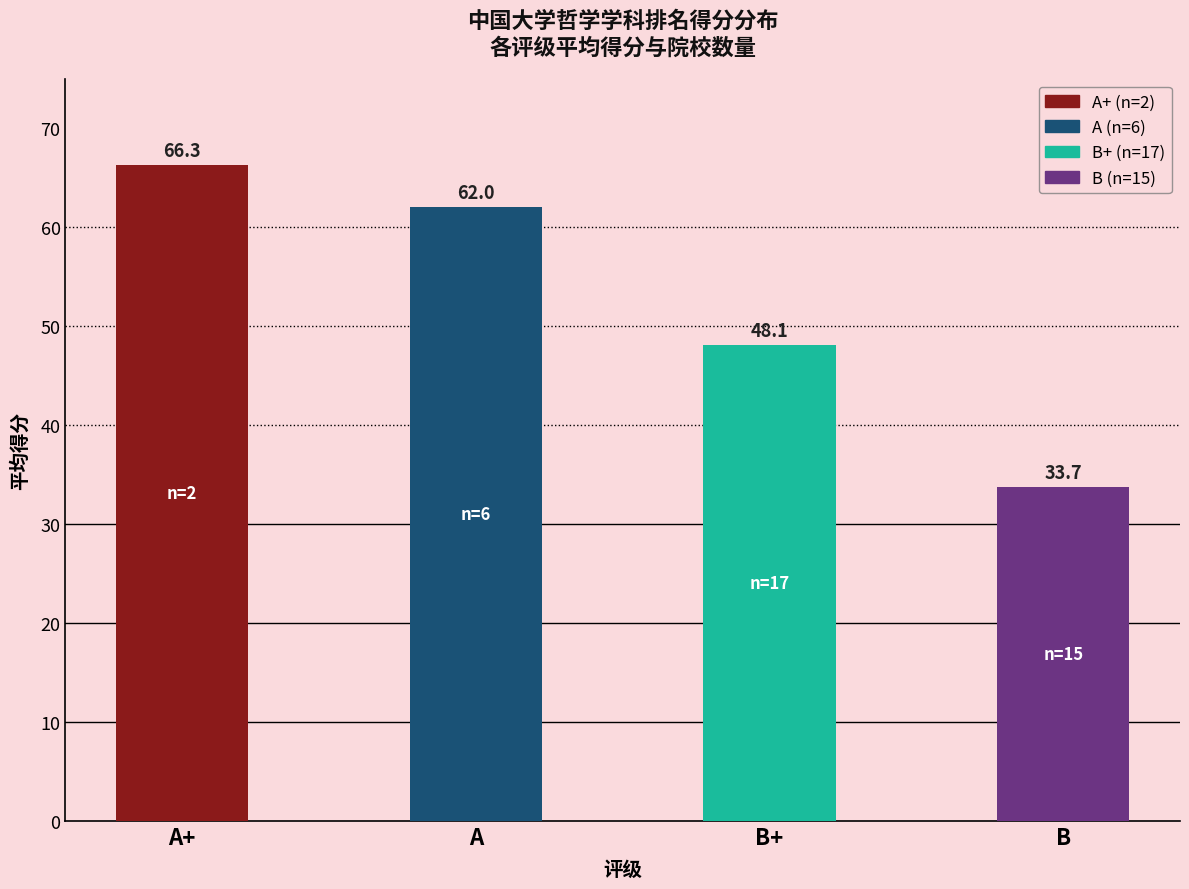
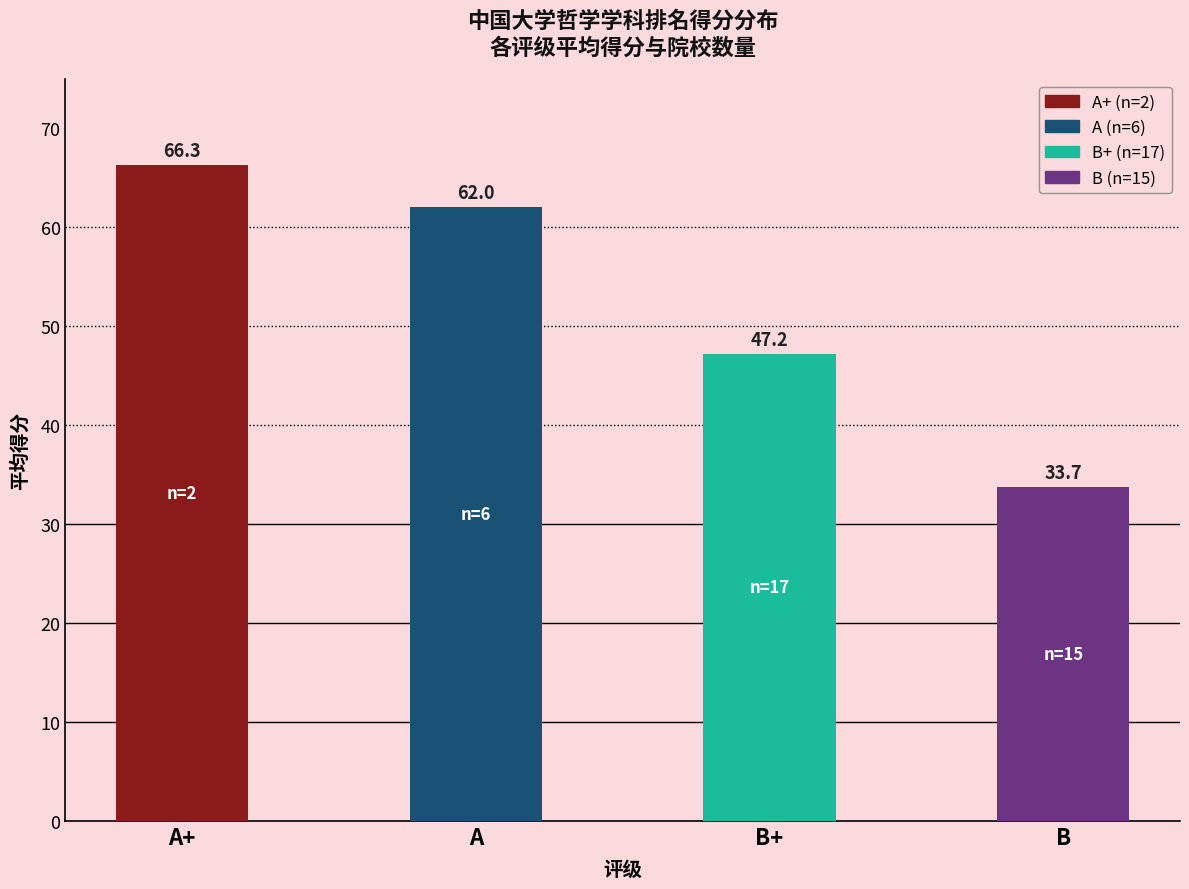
  {
    "A+": 66.3,
    "A": 62.0,
-   "B+": 48.1,
+   "B+": 47.2,
    "B": 33.7
  }
